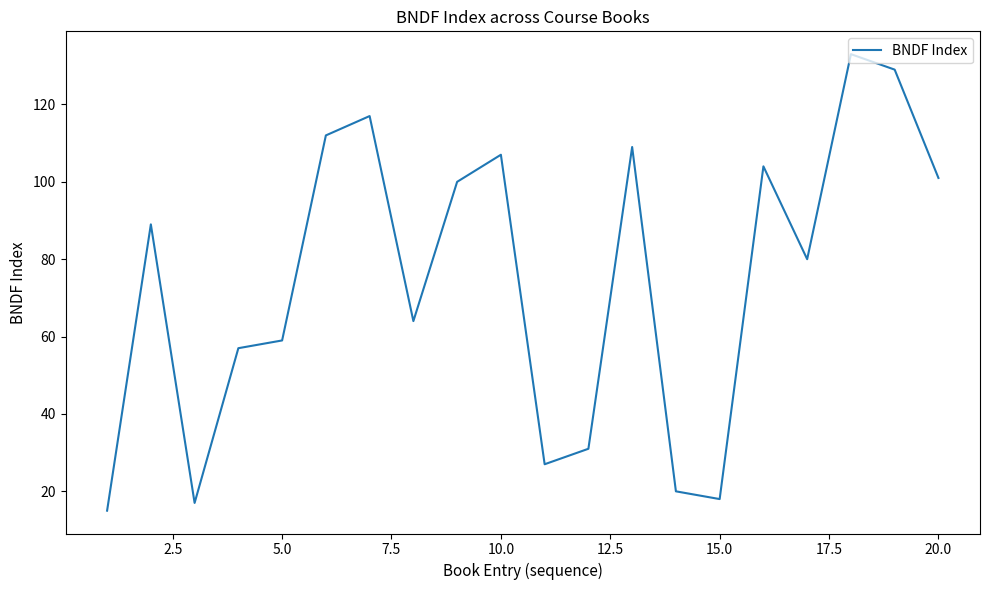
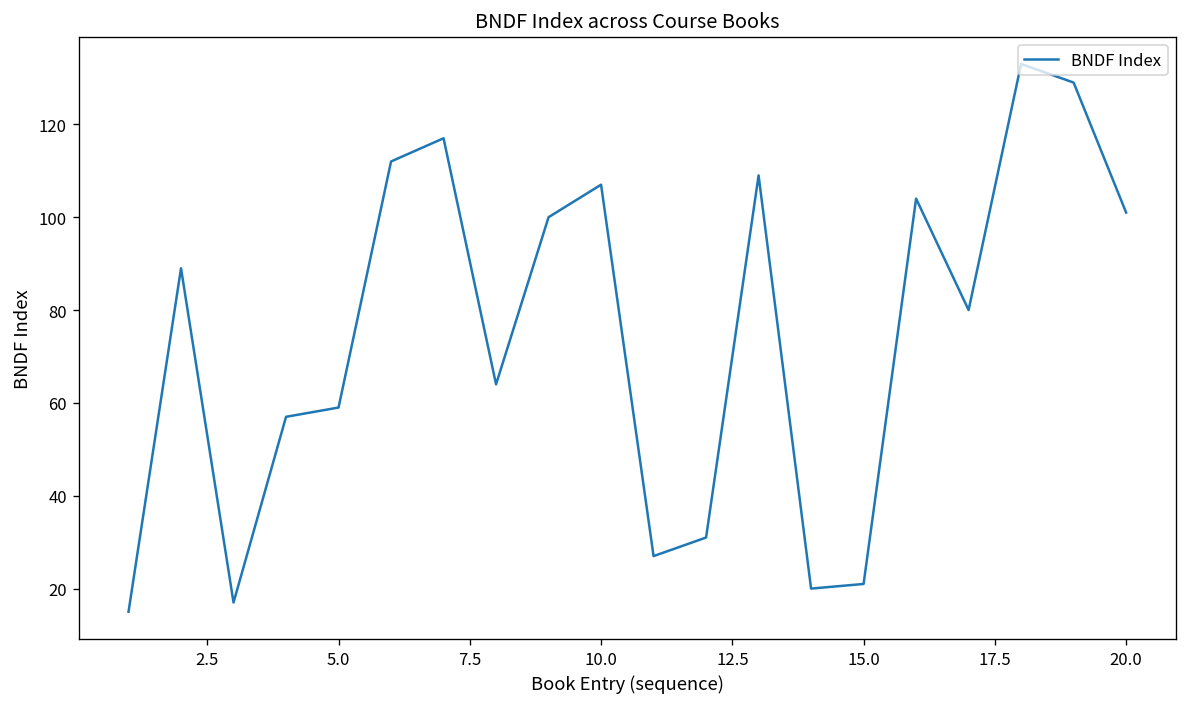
  {
    "5.0": 59,
    "10.0": 107,
-   "15.0": 18,
+   "15.0": 21,
    "20.0": 101
  }
